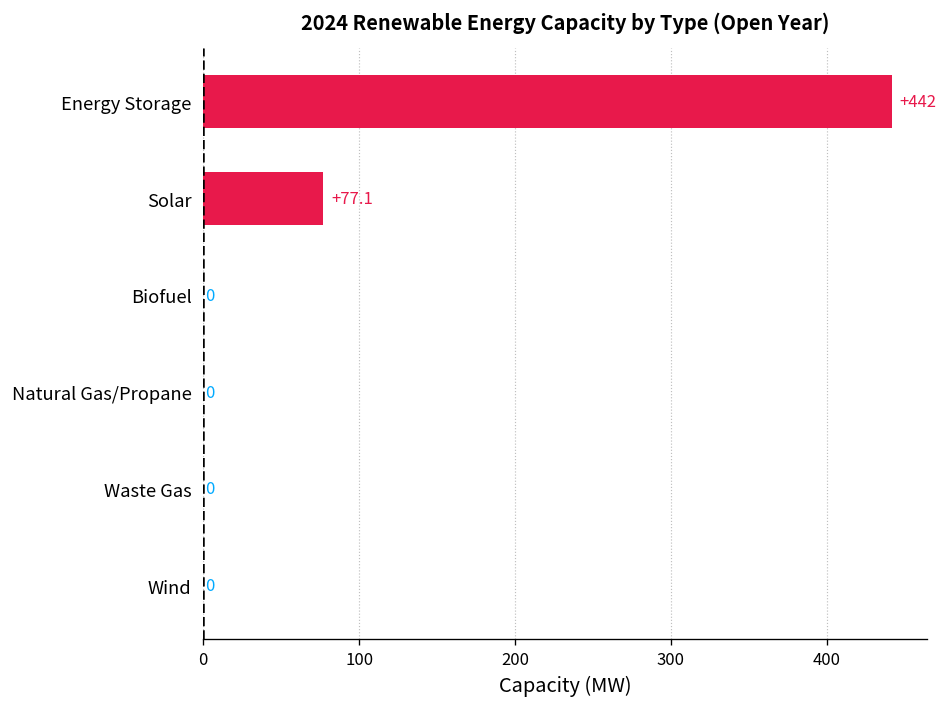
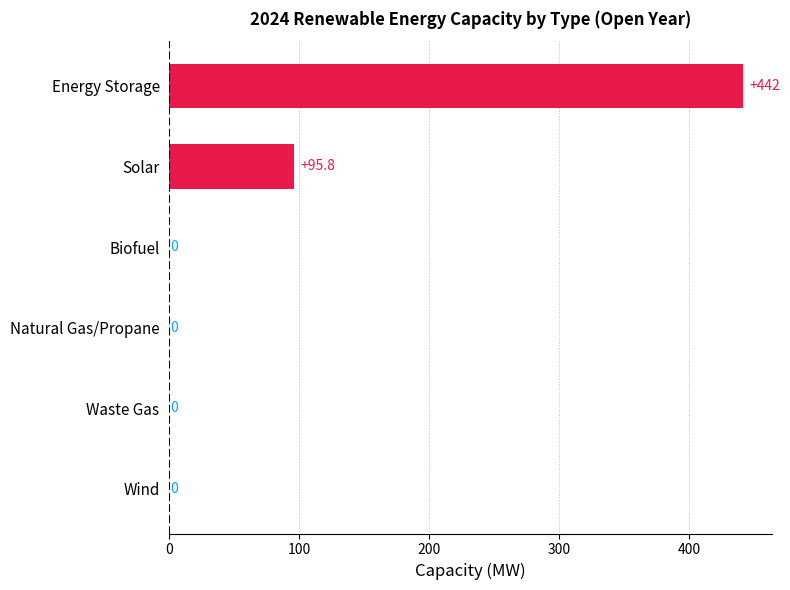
  {
    "Energy Storage": "+442",
-   "Solar": "+77.1",
+   "Solar": "+95.8",
    "Biofuel": "0",
    "Natural Gas/Propane": "0",
    "Waste Gas": "0",
    "Wind": "0"
  }
